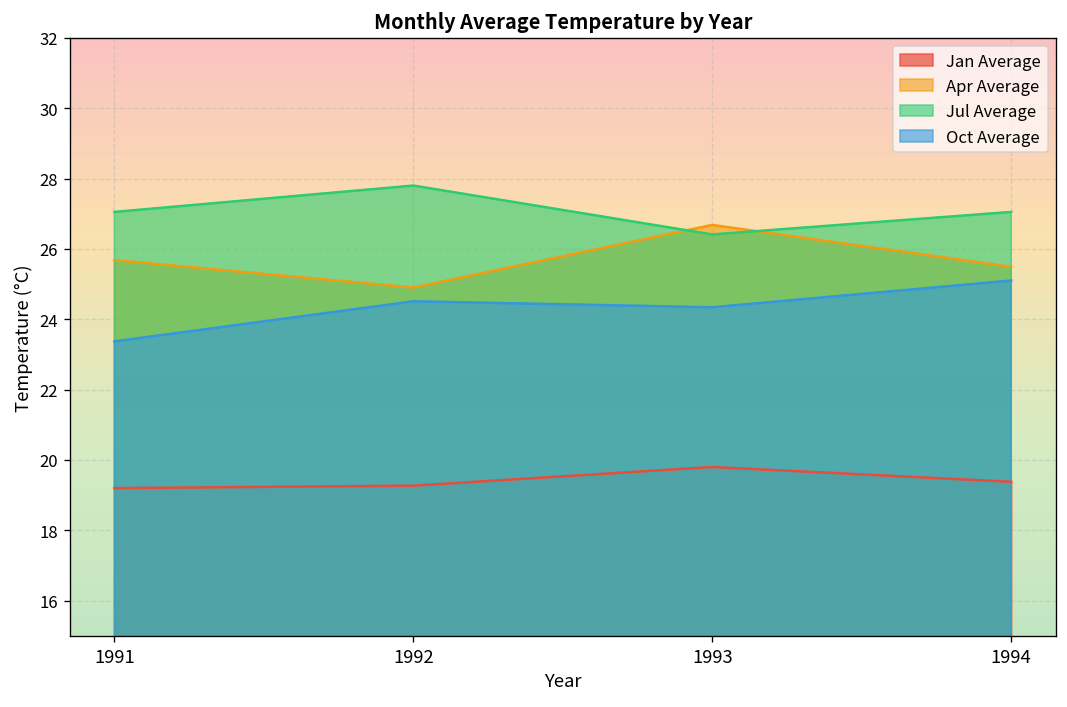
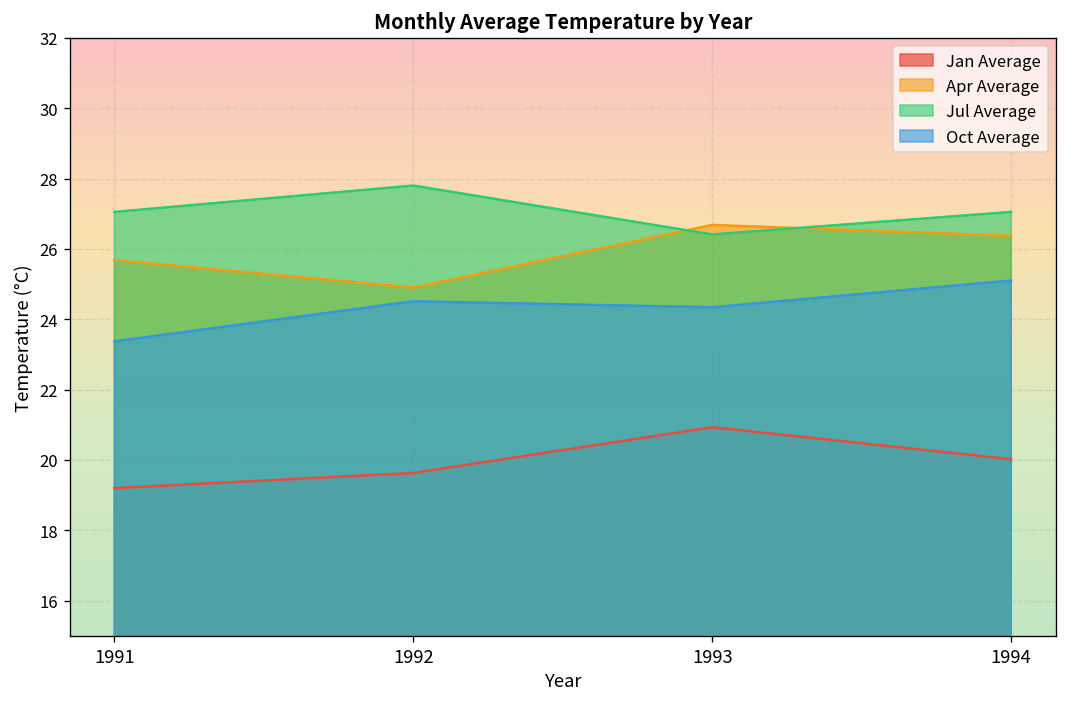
  {
    "Jan Average": {
      "1991": 19.2,
-     "1992": 19.3,
-     "1993": 19.8,
-     "1994": 19.4
+     "1992": 19.6,
+     "1993": 20.9,
+     "1994": 20.0
    },
    "Apr Average": {
      "1991": 25.7,
      "1992": 24.9,
      "1993": 26.7,
-     "1994": 25.5
+     "1994": 26.4
    },
    "Jul Average": {
      "1991": 27.1,
      "1992": 27.8,
      "1993": 26.4,
      "1994": 27.1
    },
    "Oct Average": {
      "1991": 23.4,
      "1992": 24.5,
      "1993": 24.3,
      "1994": 25.1
    }
  }
